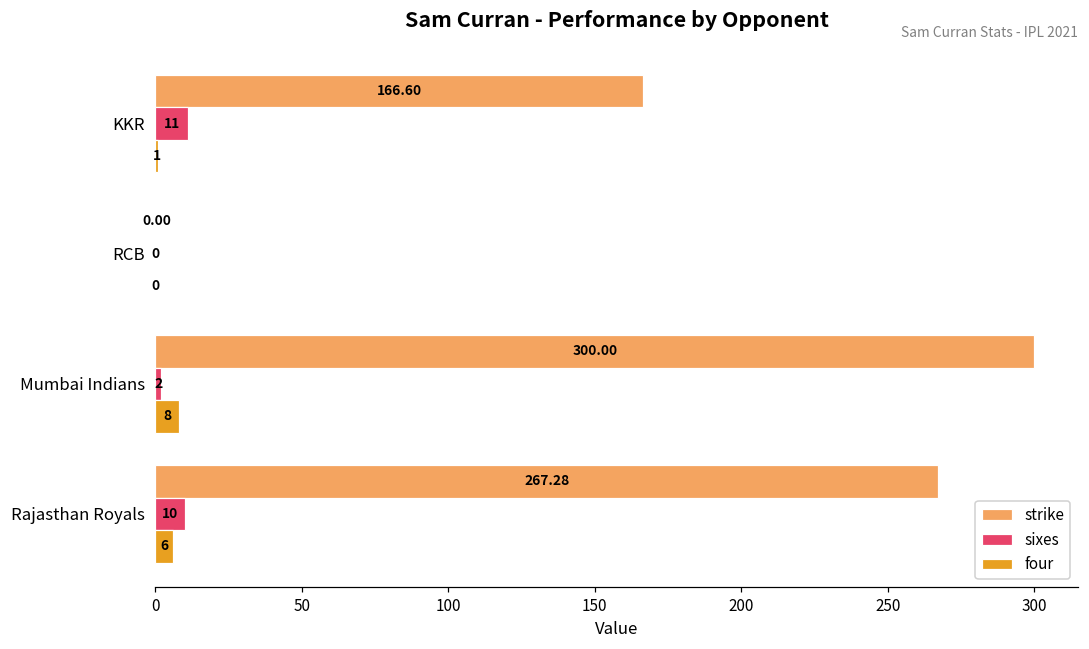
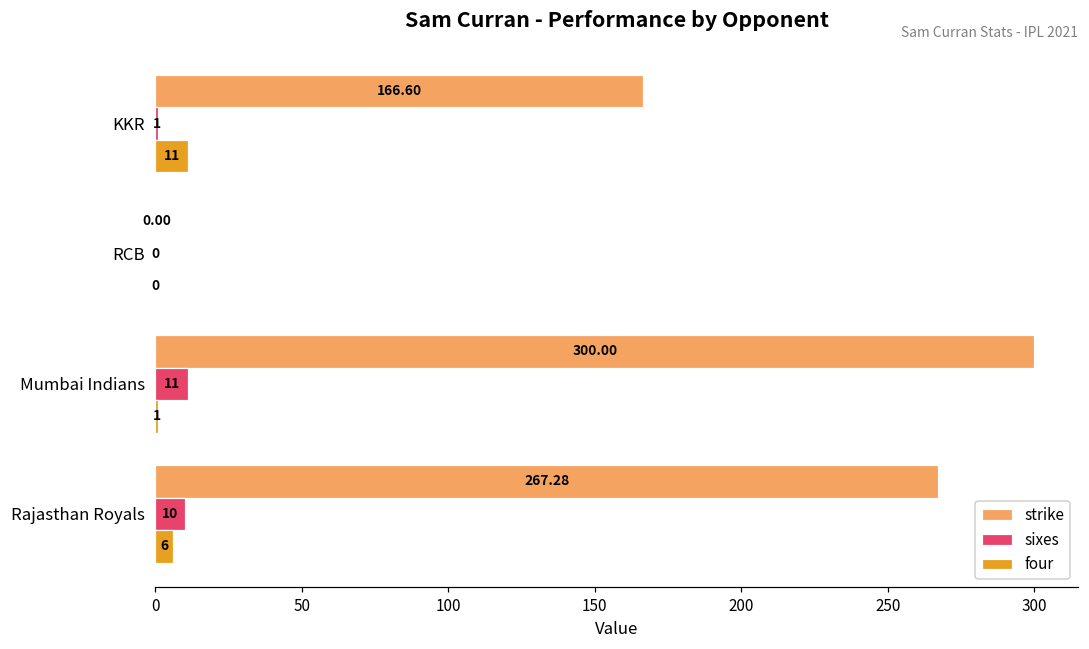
  {
    "strike": {
      "KKR": 166.60,
      "RCB": 0.00,
      "Mumbai Indians": 300.00,
      "Rajasthan Royals": 267.28
    },
    "sixes": {
-     "KKR": 11,
+     "KKR": 1,
      "RCB": 0,
-     "Mumbai Indians": 2,
+     "Mumbai Indians": 11,
      "Rajasthan Royals": 10
    },
    "four": {
-     "KKR": 1,
+     "KKR": 11,
      "RCB": 0,
-     "Mumbai Indians": 8,
+     "Mumbai Indians": 1,
      "Rajasthan Royals": 6
    }
  }
